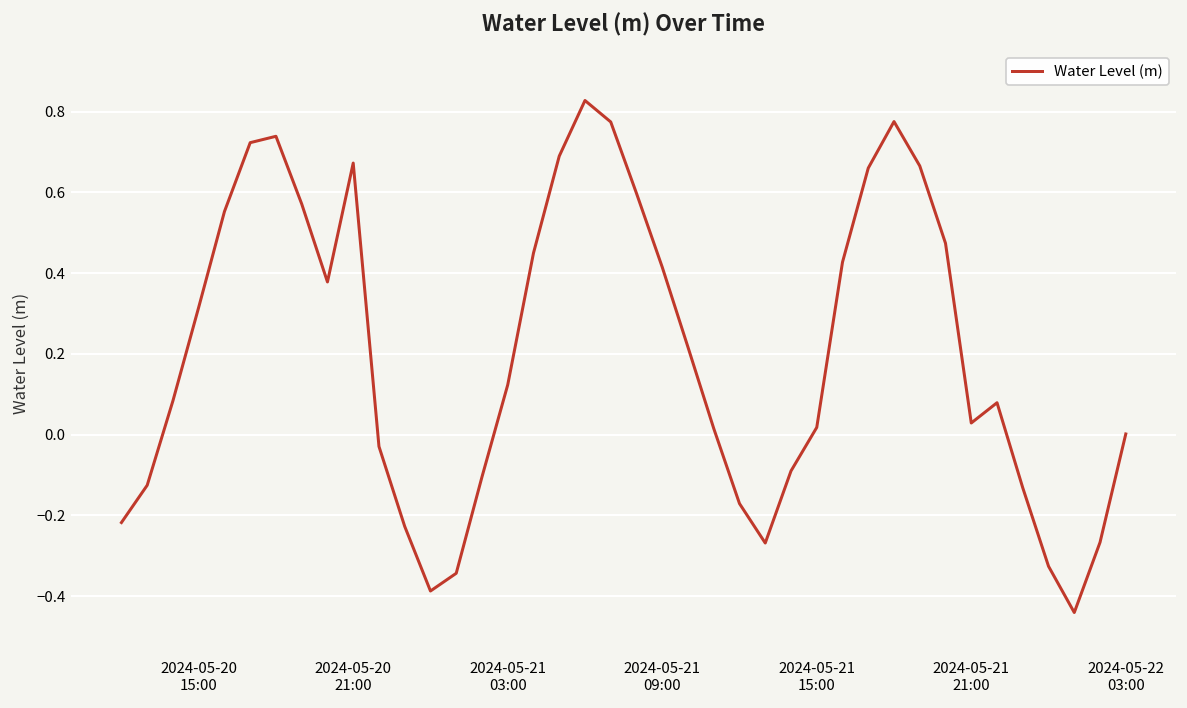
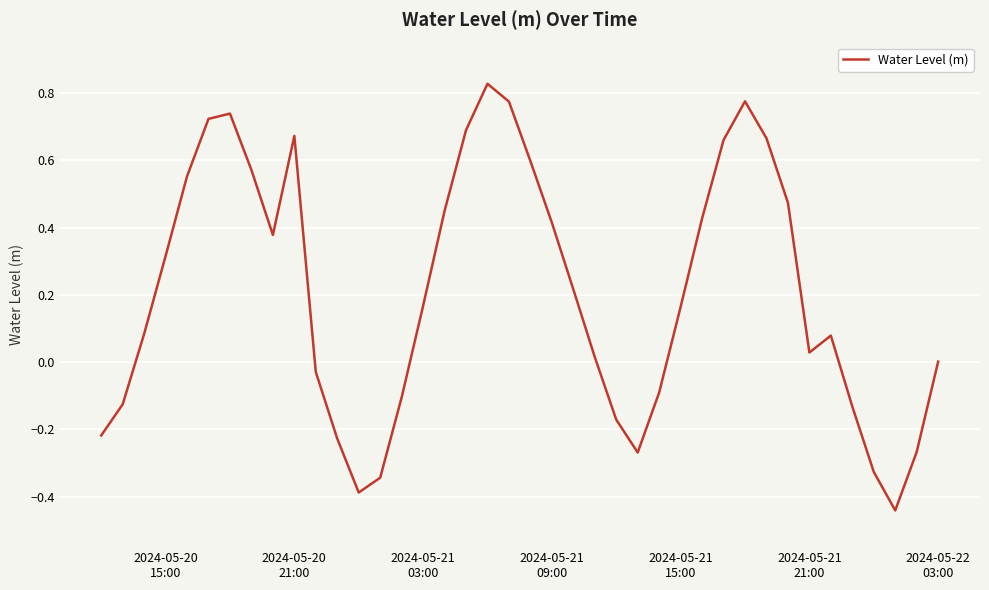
  {
    "2024-05-20 15:00": 0.32,
    "2024-05-20 21:00": 0.67,
-   "2024-05-21 03:00": 0.12,
+   "2024-05-21 03:00": 0.17,
    "2024-05-21 09:00": 0.41,
-   "2024-05-21 15:00": 0.02,
+   "2024-05-21 15:00": 0.16,
    "2024-05-21 21:00": 0.03,
    "2024-05-22 03:00": 0.00
  }
